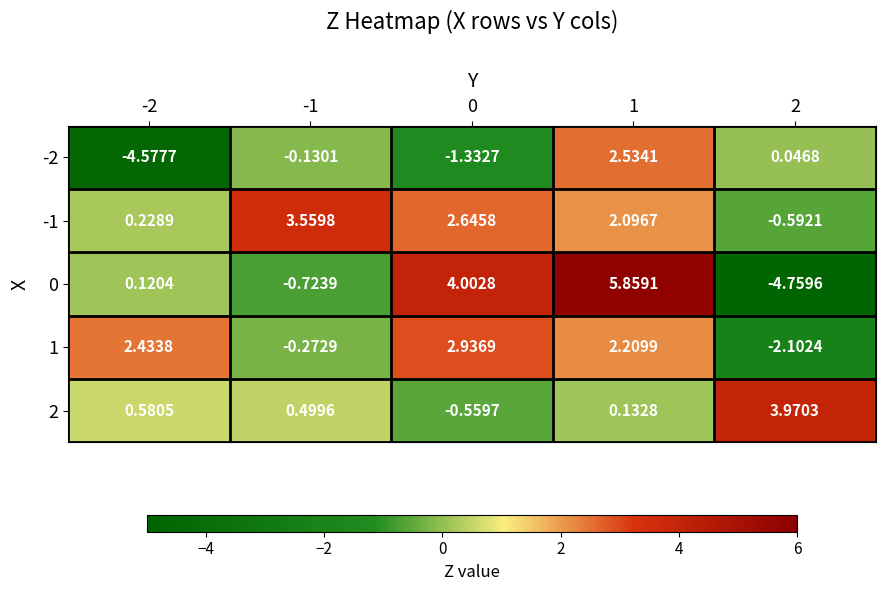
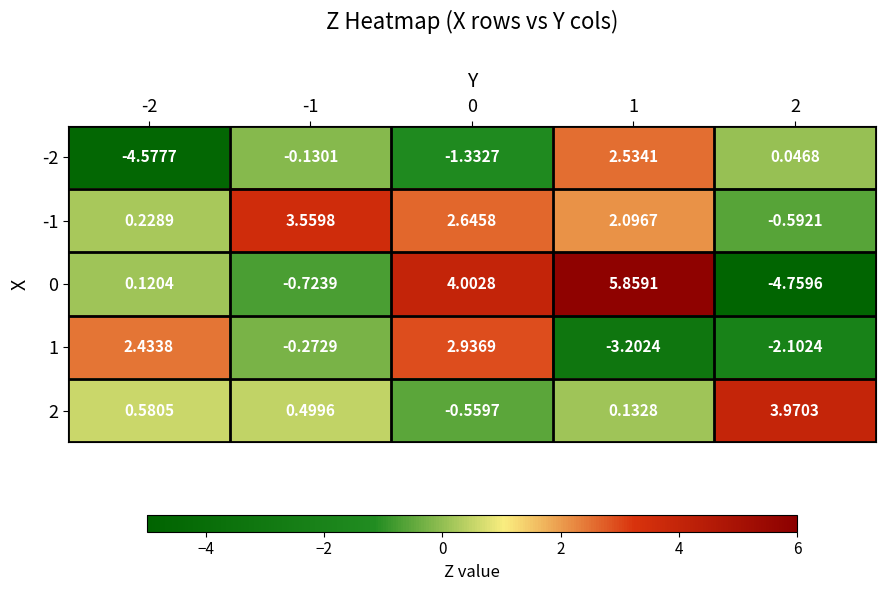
  {
    "-2": {
      "-2": -4.5777,
      "-1": -0.1301,
      "0": -1.3327,
      "1": 2.5341,
      "2": 0.0468
    },
    "-1": {
      "-2": 0.2289,
      "-1": 3.5598,
      "0": 2.6458,
      "1": 2.0967,
      "2": -0.5921
    },
    "0": {
      "-2": 0.1204,
      "-1": -0.7239,
      "0": 4.0028,
      "1": 5.8591,
      "2": -4.7596
    },
    "1": {
      "-2": 2.4338,
      "-1": -0.2729,
      "0": 2.9369,
-     "1": 2.2099,
+     "1": -3.2024,
      "2": -2.1024
    },
    "2": {
      "-2": 0.5805,
      "-1": 0.4996,
      "0": -0.5597,
      "1": 0.1328,
      "2": 3.9703
    }
  }
